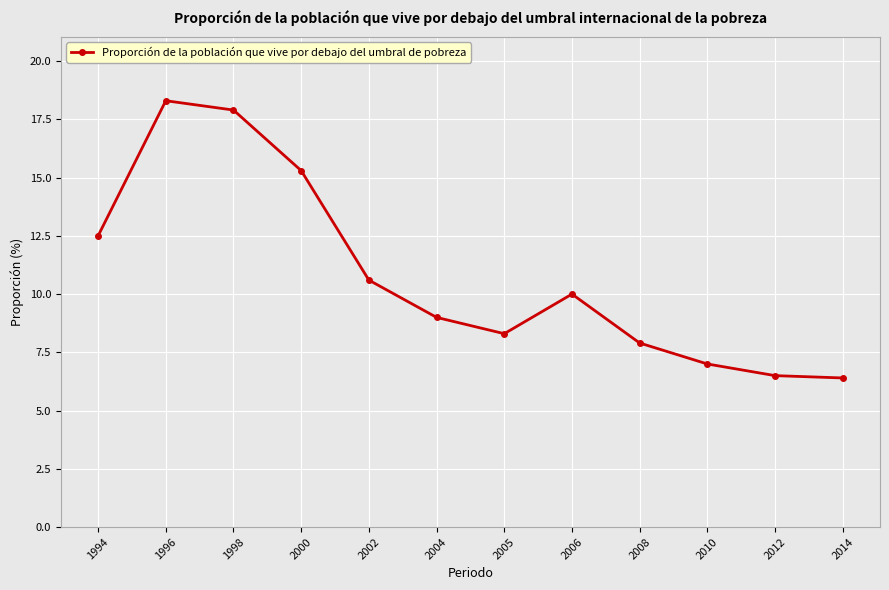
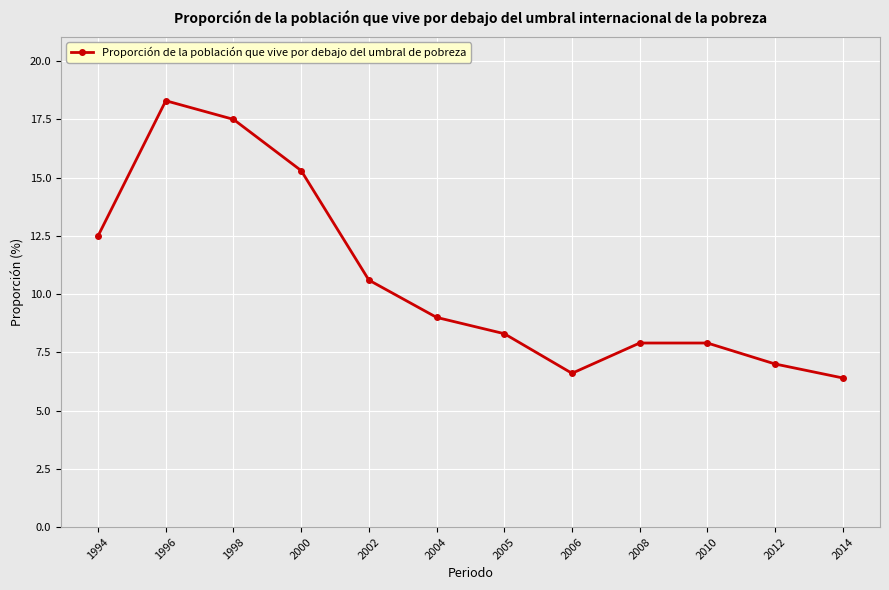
  {
    "1994": 12.5,
    "1996": 18.3,
-   "1998": 17.9,
+   "1998": 17.5,
    "2000": 15.3,
    "2002": 10.6,
    "2004": 9.0,
    "2005": 8.3,
-   "2006": 10.0,
+   "2006": 6.6,
    "2008": 7.9,
-   "2010": 7.0,
-   "2012": 6.5,
+   "2010": 7.9,
+   "2012": 7.0,
    "2014": 6.4
  }
